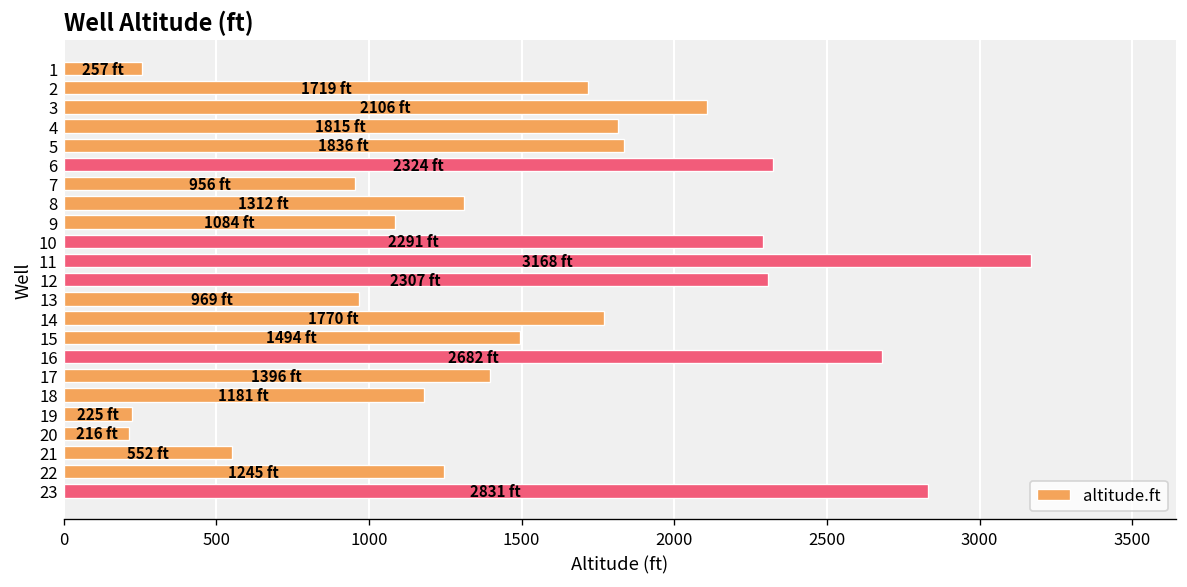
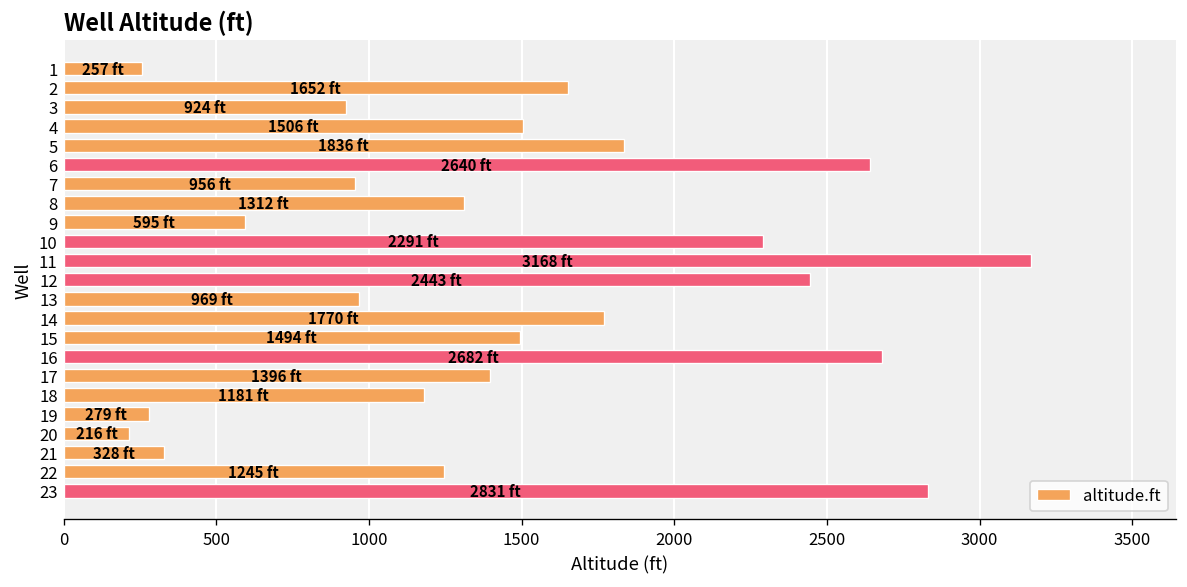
  {
    "1": 257,
-   "2": 1719,
-   "3": 2106,
-   "4": 1815,
+   "2": 1652,
+   "3": 924,
+   "4": 1506,
    "5": 1836,
-   "6": 2324,
+   "6": 2640,
    "7": 956,
    "8": 1312,
-   "9": 1084,
+   "9": 595,
    "10": 2291,
    "11": 3168,
-   "12": 2307,
+   "12": 2443,
    "13": 969,
    "14": 1770,
    "15": 1494,
    "16": 2682,
    "17": 1396,
    "18": 1181,
-   "19": 225,
+   "19": 279,
    "20": 216,
-   "21": 552,
+   "21": 328,
    "22": 1245,
    "23": 2831
  }
